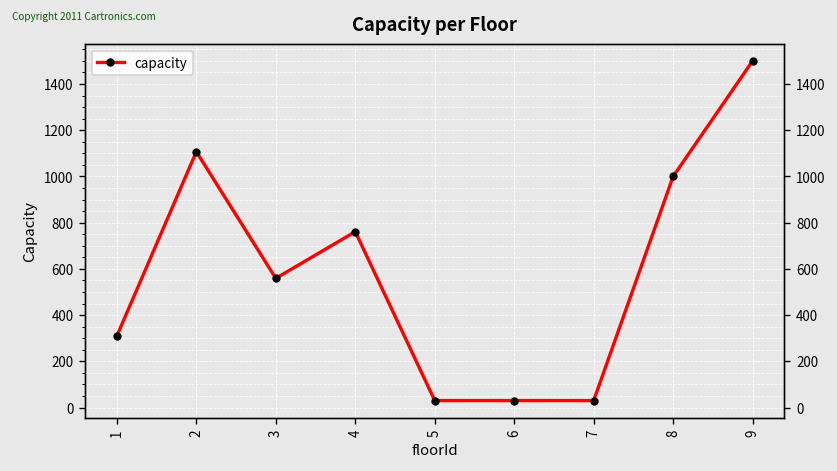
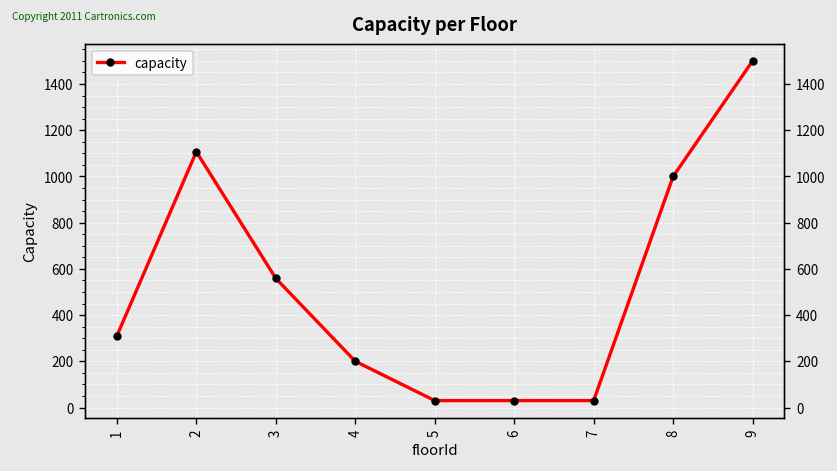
  {
    "1": 310,
    "2": 1110,
    "3": 560,
-   "4": 760,
+   "4": 200,
    "5": 30,
    "6": 30,
    "7": 30,
    "8": 1000,
    "9": 1500
  }
